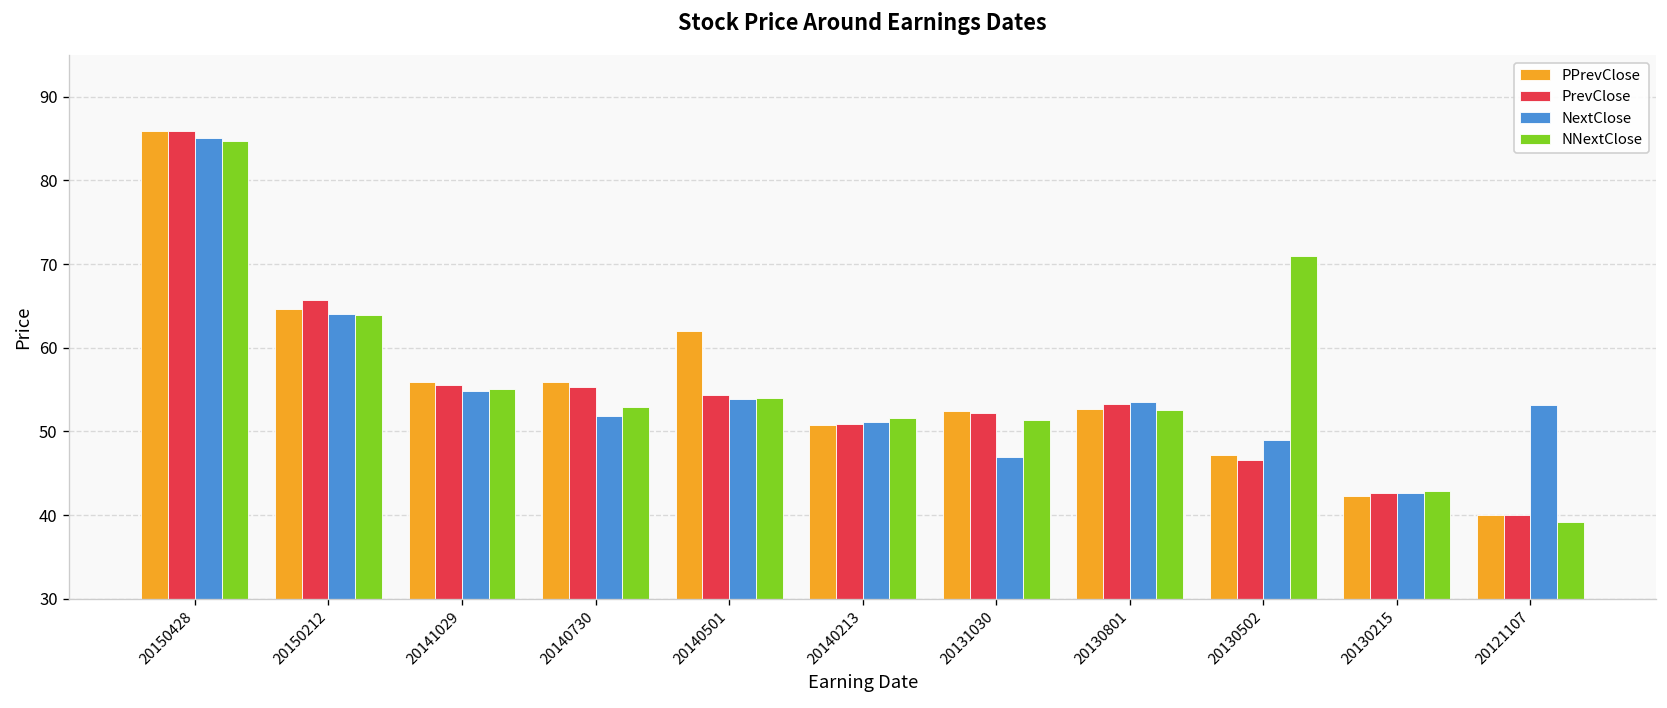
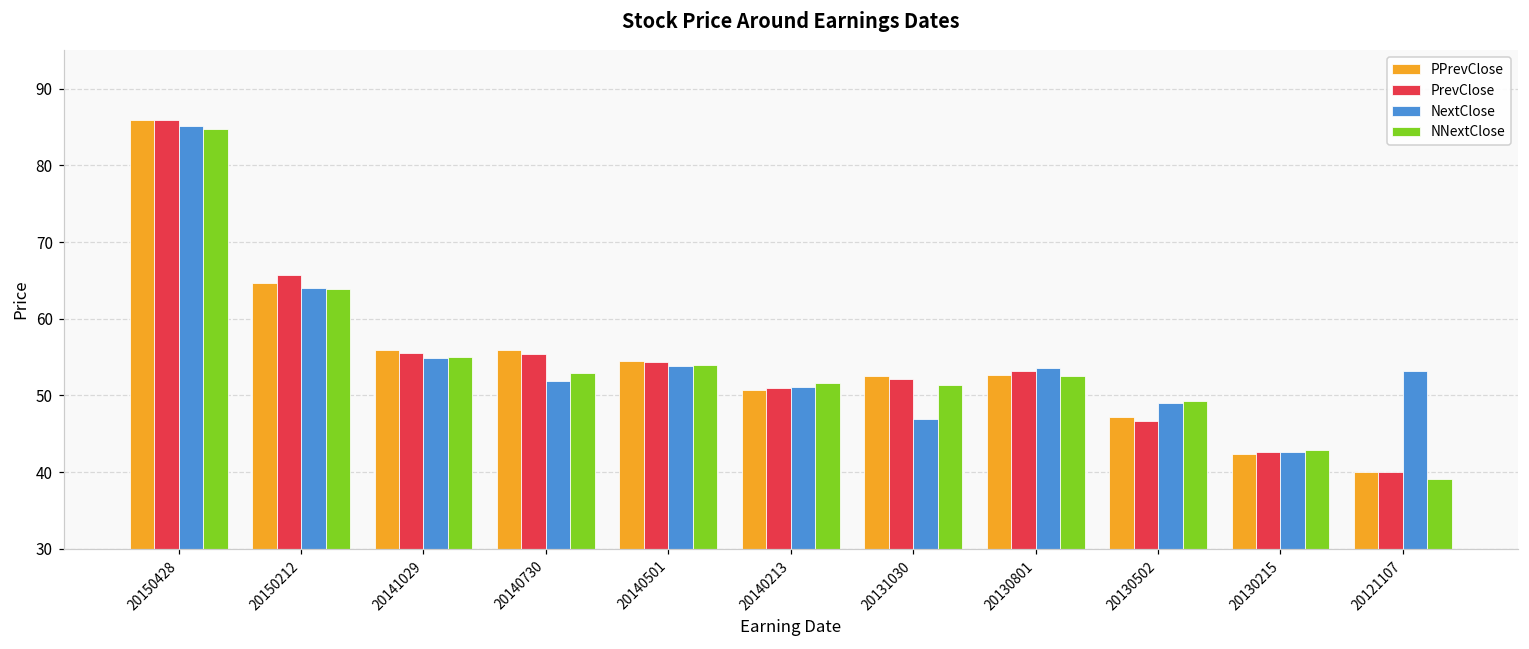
  {
    "PPrevClose": {
      "20150428": 86,
      "20150212": 65,
      "20141029": 56,
      "20140730": 56,
-     "20140501": 62,
+     "20140501": 55,
      "20140213": 51,
      "20131030": 52,
      "20130801": 53,
      "20130502": 47,
      "20130215": 42,
      "20121107": 40
    },
    "PrevClose": {
      "20150428": 86,
      "20150212": 66,
      "20141029": 56,
      "20140730": 55,
      "20140501": 54,
      "20140213": 51,
      "20131030": 52,
      "20130801": 53,
      "20130502": 47,
      "20130215": 43,
      "20121107": 40
    },
    "NextClose": {
      "20150428": 85,
      "20150212": 64,
      "20141029": 55,
      "20140730": 52,
      "20140501": 54,
      "20140213": 51,
      "20131030": 47,
      "20130801": 54,
      "20130502": 49,
      "20130215": 43,
      "20121107": 53
    },
    "NNextClose": {
      "20150428": 85,
      "20150212": 64,
      "20141029": 55,
      "20140730": 53,
      "20140501": 54,
      "20140213": 52,
      "20131030": 51,
      "20130801": 53,
-     "20130502": 71,
+     "20130502": 49,
      "20130215": 43,
      "20121107": 39
    }
  }
